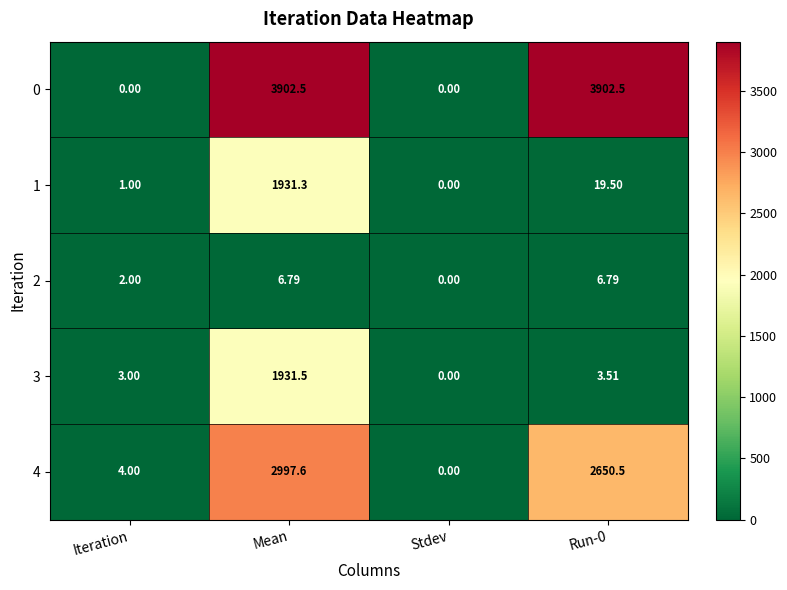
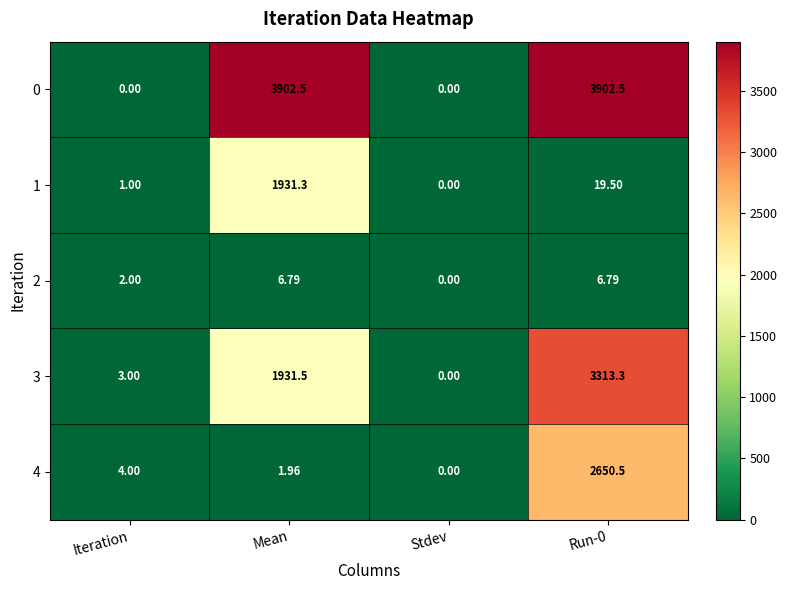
  {
    "0": {
      "Iteration": 0.00,
      "Mean": 3902.5,
      "Stdev": 0.00,
      "Run-0": 3902.5
    },
    "1": {
      "Iteration": 1.00,
      "Mean": 1931.3,
      "Stdev": 0.00,
      "Run-0": 19.50
    },
    "2": {
      "Iteration": 2.00,
      "Mean": 6.79,
      "Stdev": 0.00,
      "Run-0": 6.79
    },
    "3": {
      "Iteration": 3.00,
      "Mean": 1931.5,
      "Stdev": 0.00,
-     "Run-0": 3.51
+     "Run-0": 3313.3
    },
    "4": {
      "Iteration": 4.00,
-     "Mean": 2997.6,
+     "Mean": 1.96,
      "Stdev": 0.00,
      "Run-0": 2650.5
    }
  }
